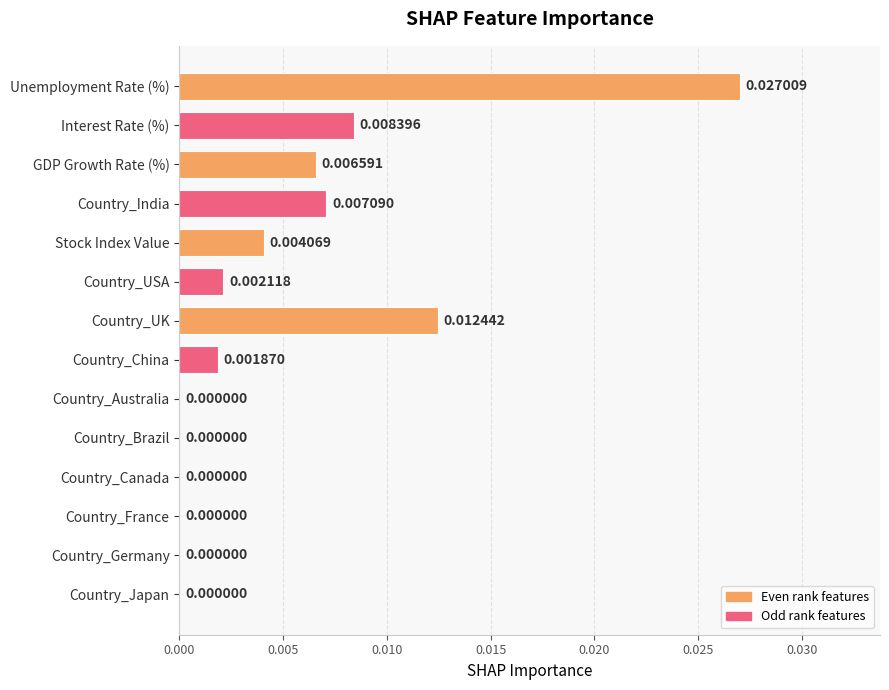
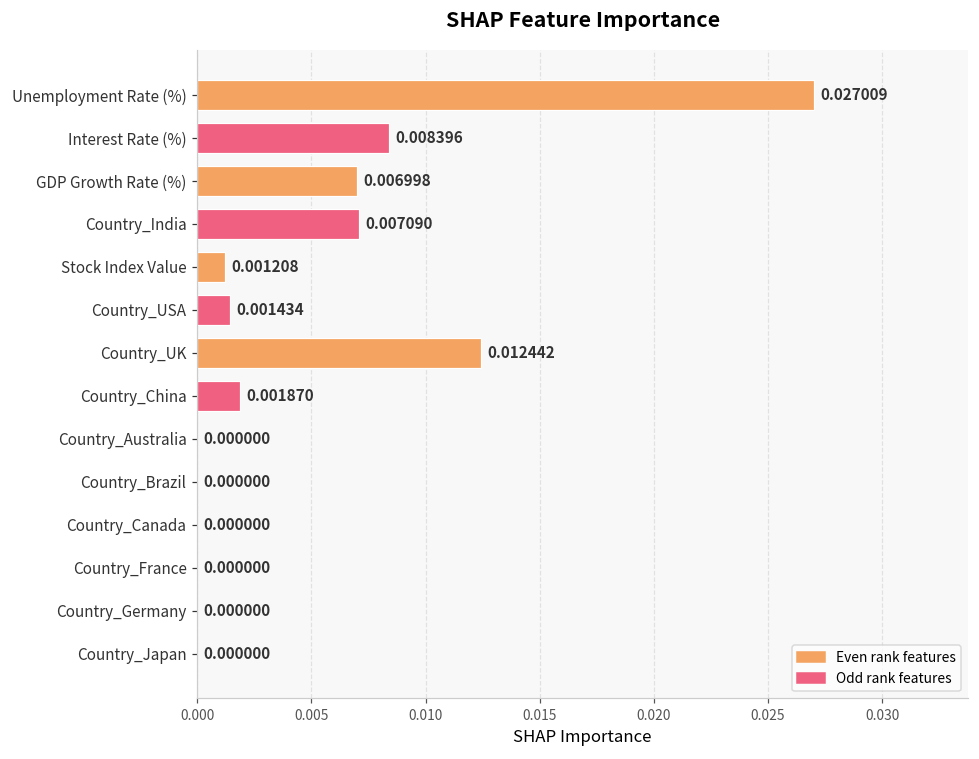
  {
    "Unemployment Rate (%)": 0.027009,
    "Interest Rate (%)": 0.008396,
-   "GDP Growth Rate (%)": 0.006591,
+   "GDP Growth Rate (%)": 0.006998,
    "Country_India": 0.007090,
-   "Stock Index Value": 0.004069,
-   "Country_USA": 0.002118,
+   "Stock Index Value": 0.001208,
+   "Country_USA": 0.001434,
    "Country_UK": 0.012442,
    "Country_China": 0.001870,
    "Country_Australia": 0.000000,
    "Country_Brazil": 0.000000,
    "Country_Canada": 0.000000,
    "Country_France": 0.000000,
    "Country_Germany": 0.000000,
    "Country_Japan": 0.000000
  }
